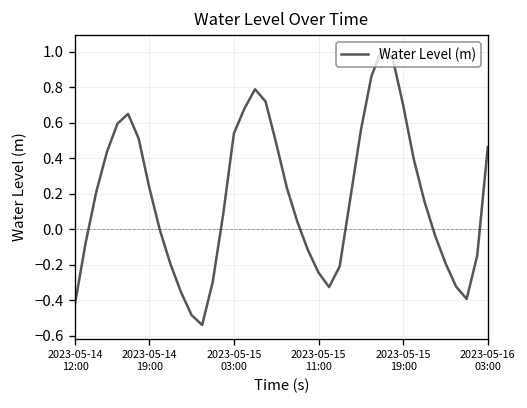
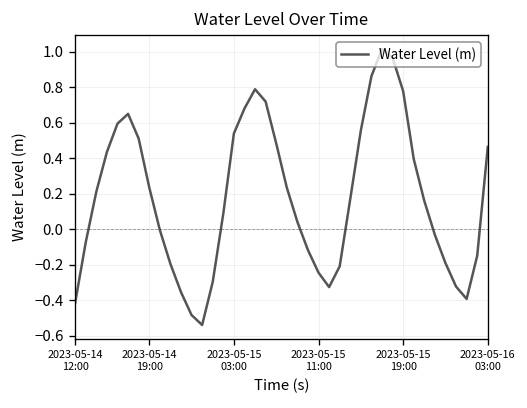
  {
    "2023-05-14 12:00": -0.41,
    "2023-05-14 19:00": 0.24,
    "2023-05-15 03:00": 0.54,
    "2023-05-15 11:00": -0.24,
-   "2023-05-15 19:00": 0.70,
+   "2023-05-15 19:00": 0.78,
    "2023-05-16 03:00": 0.46
  }
